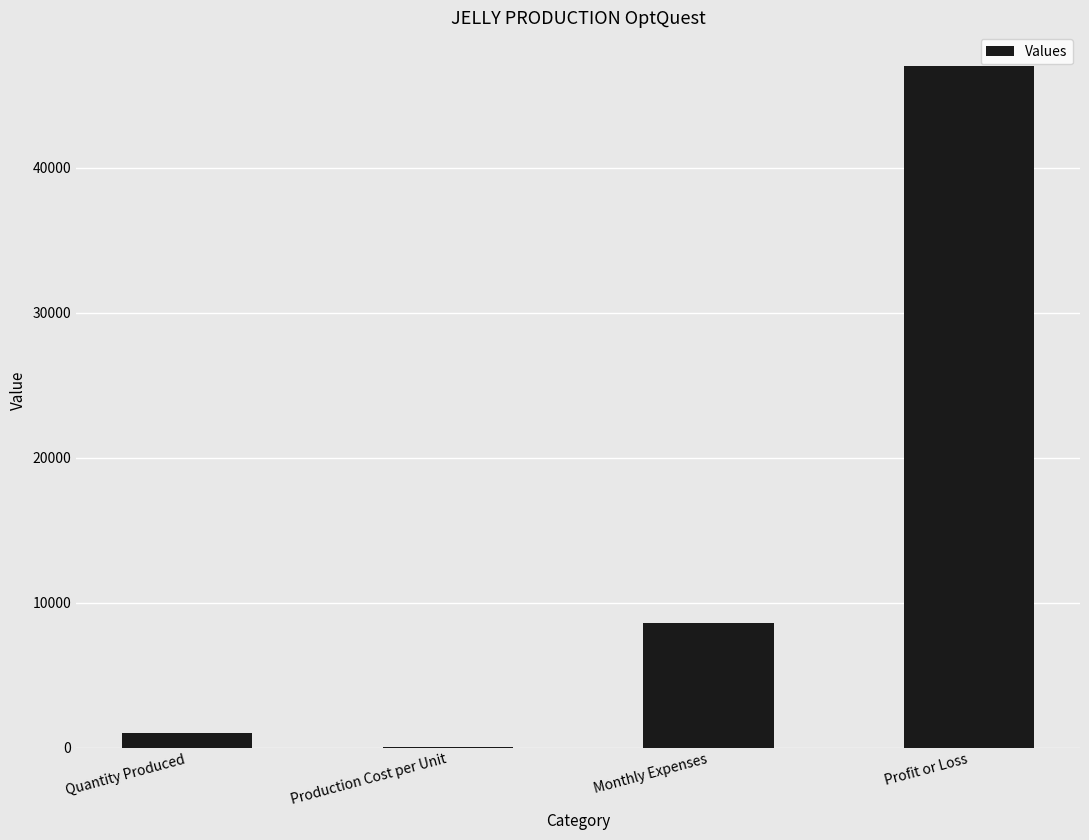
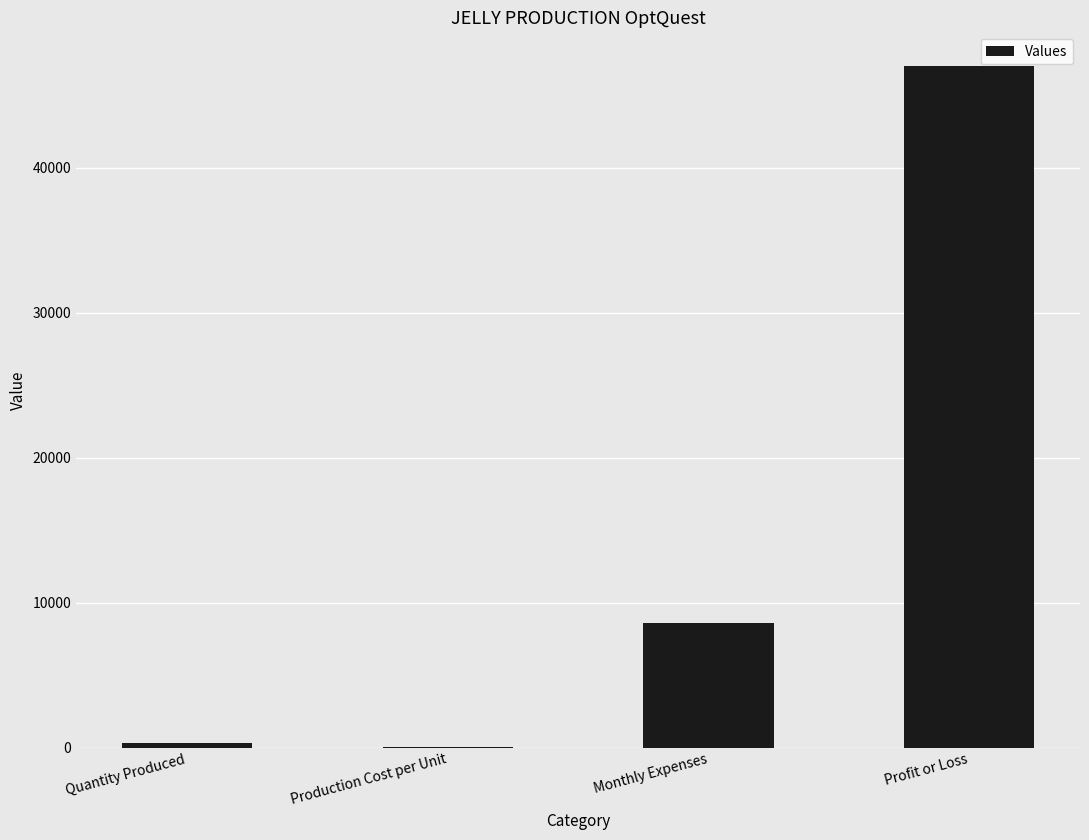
  {
-   "Quantity Produced": 1000,
+   "Quantity Produced": 300,
    "Monthly Expenses": 8600,
    "Profit or Loss": 47000
  }
